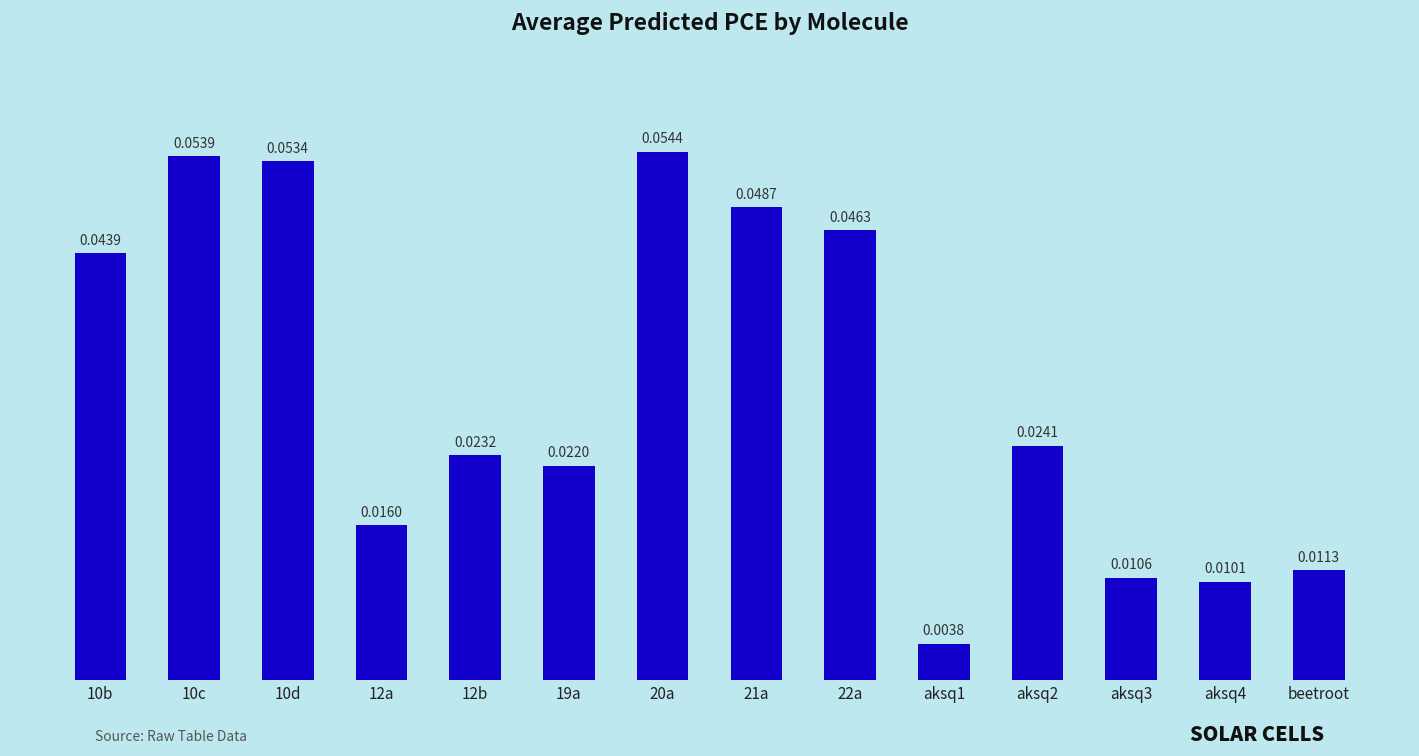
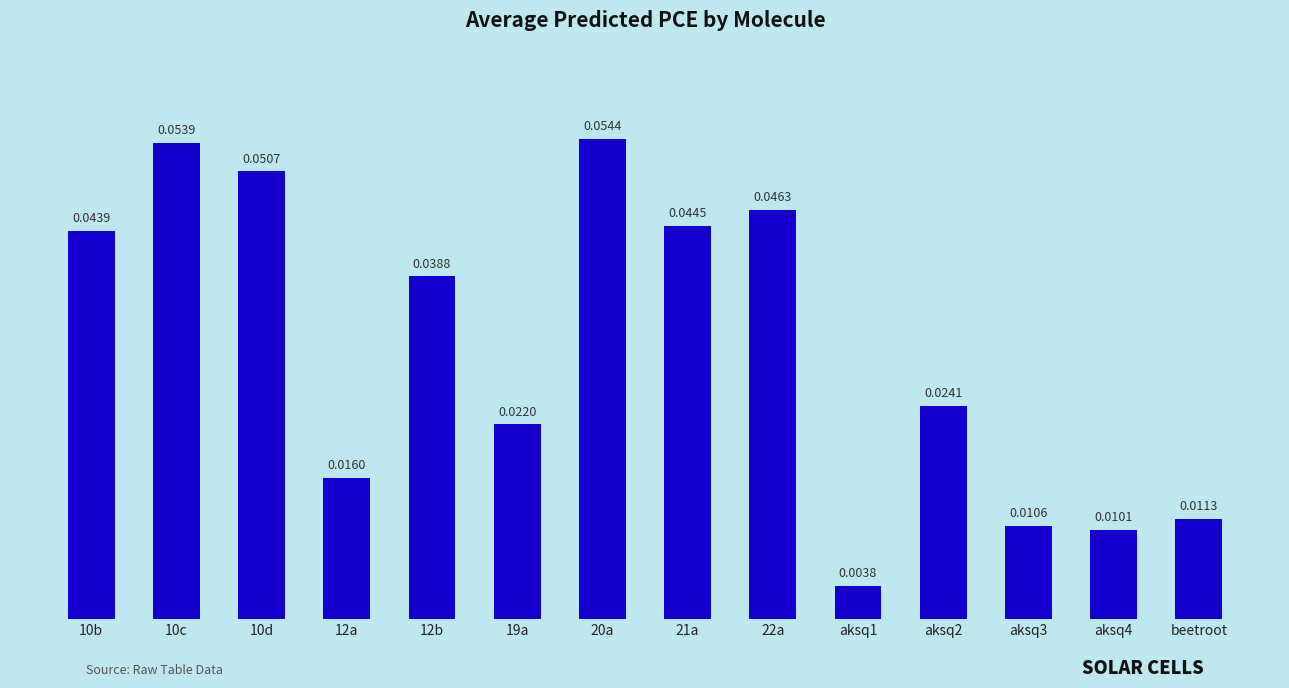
  {
    "10b": 0.0439,
    "10c": 0.0539,
-   "10d": 0.0534,
+   "10d": 0.0507,
    "12a": 0.0160,
-   "12b": 0.0232,
+   "12b": 0.0388,
    "19a": 0.0220,
    "20a": 0.0544,
-   "21a": 0.0487,
+   "21a": 0.0445,
    "22a": 0.0463,
    "aksq1": 0.0038,
    "aksq2": 0.0241,
    "aksq3": 0.0106,
    "aksq4": 0.0101,
    "beetroot": 0.0113
  }
